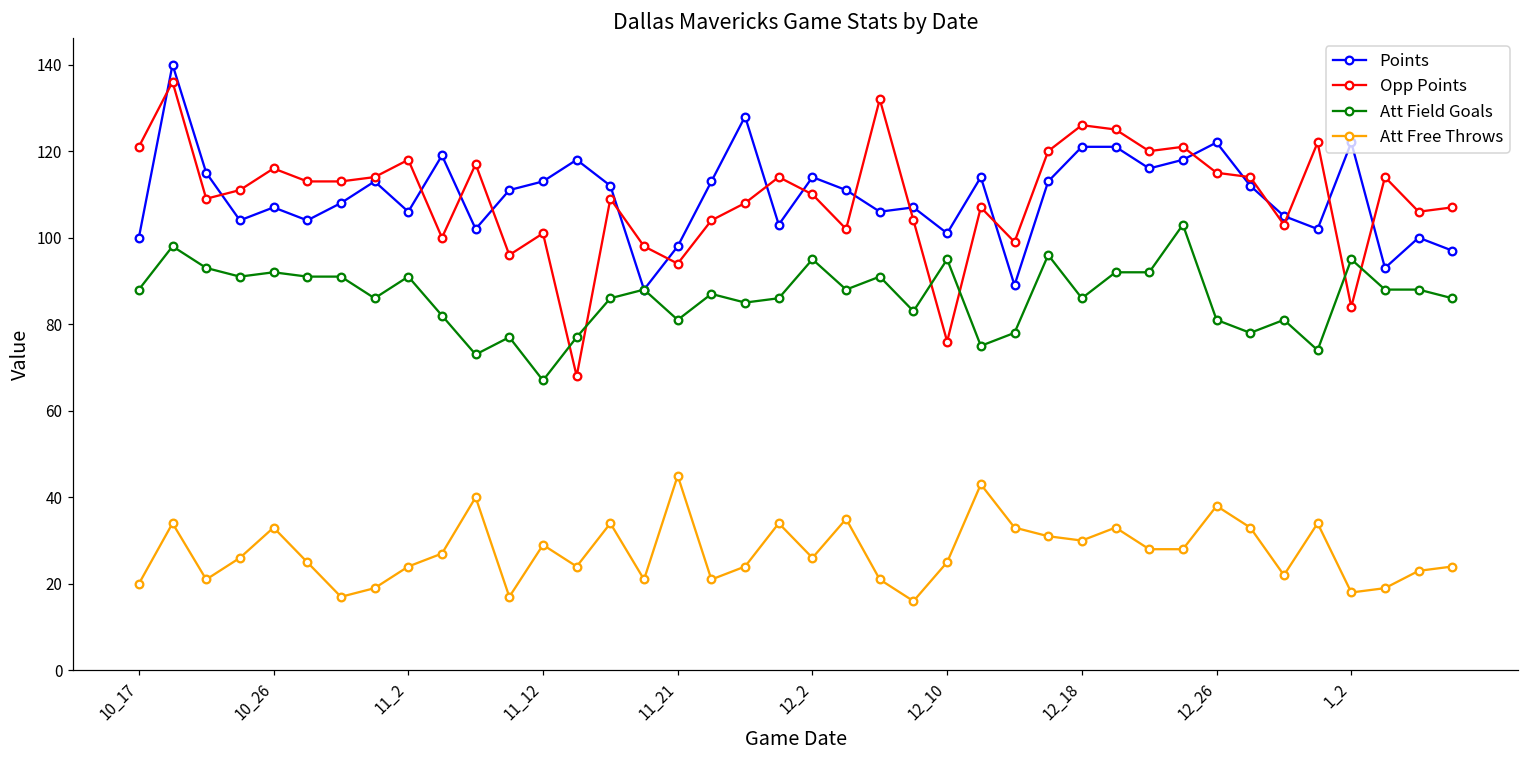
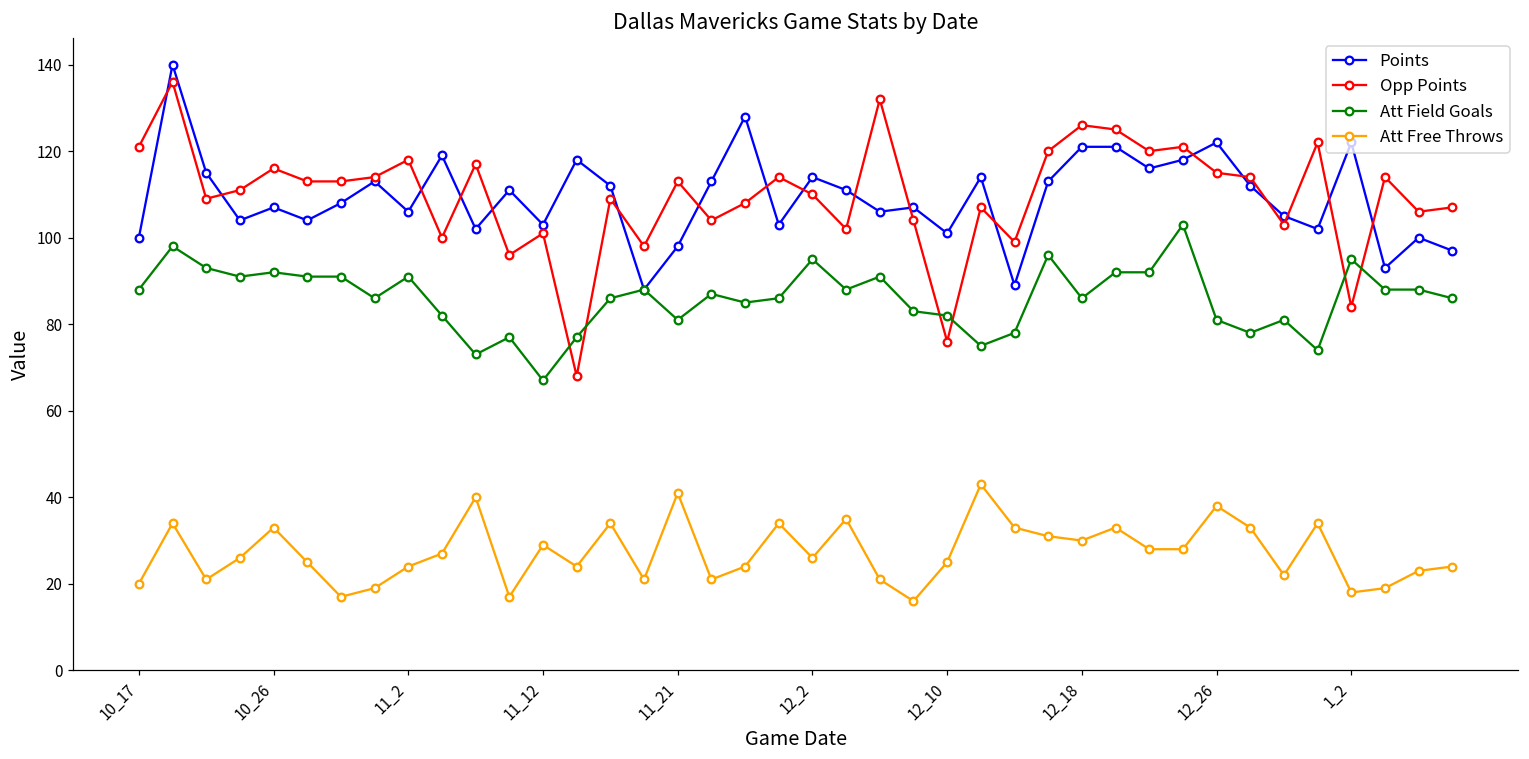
  {
    "Points": {
      "10_17": 100,
      "10_26": 107,
      "11_2": 106,
-     "11_12": 113,
+     "11_12": 103,
      "11_21": 98,
      "12_2": 114,
      "12_10": 101,
      "12_18": 121,
      "12_26": 122
    },
    "Opp Points": {
      "10_17": 121,
      "10_26": 116,
      "11_2": 118,
      "11_12": 101,
-     "11_21": 94,
+     "11_21": 113,
      "12_2": 110,
      "12_10": 76,
      "12_18": 126,
      "12_26": 115,
      "1_2": 84
    },
    "Att Field Goals": {
      "10_17": 88,
      "10_26": 92,
      "11_2": 91,
      "11_12": 67,
      "11_21": 81,
      "12_2": 95,
-     "12_10": 95,
+     "12_10": 82,
      "12_18": 86,
      "12_26": 81,
      "1_2": 95
    },
    "Att Free Throws": {
      "10_17": 20,
      "10_26": 33,
      "11_2": 24,
      "11_12": 29,
-     "11_21": 45,
+     "11_21": 41,
      "12_2": 26,
      "12_10": 25,
      "12_18": 30,
      "12_26": 38,
      "1_2": 18
    }
  }
